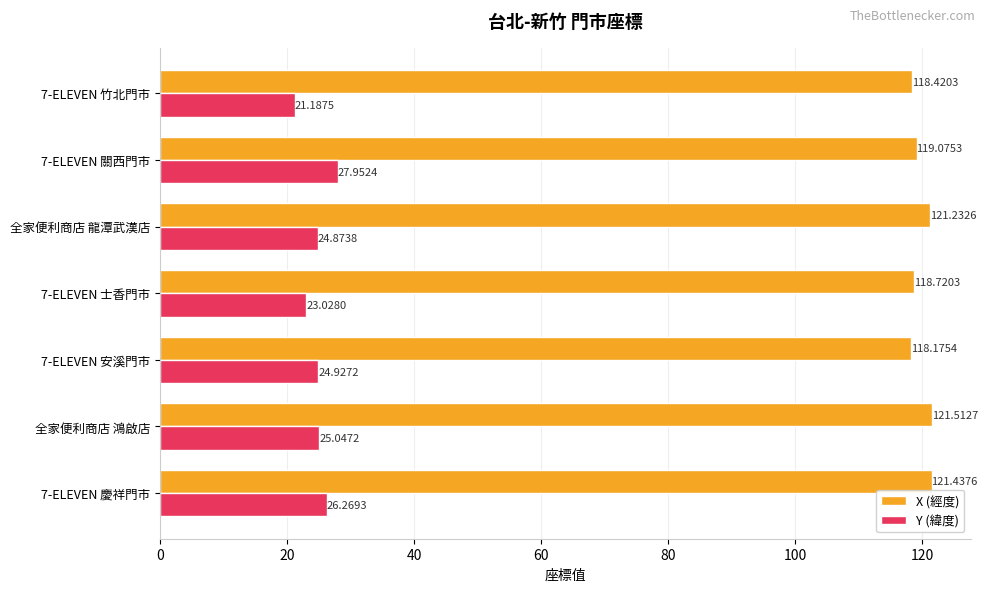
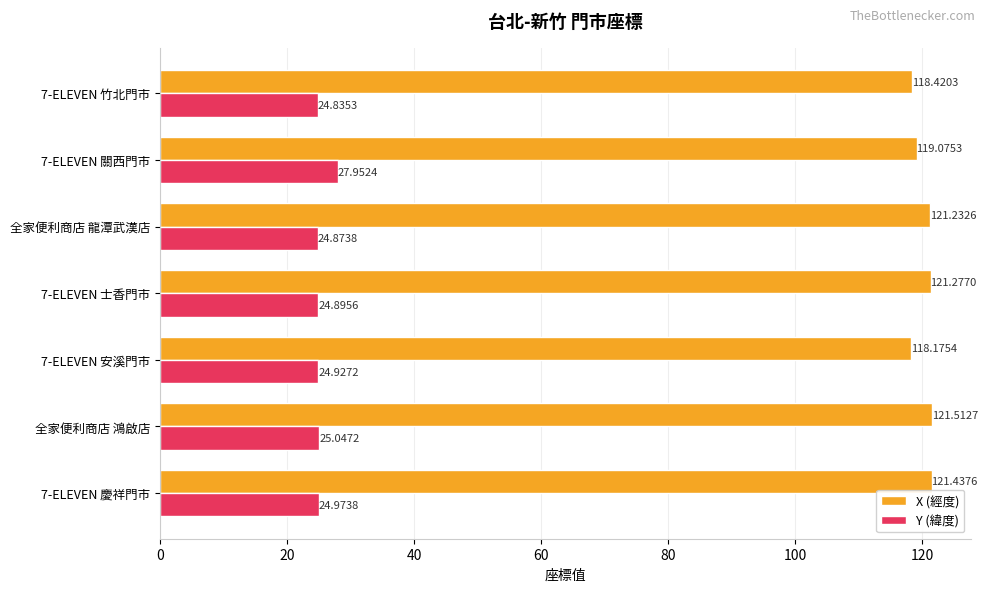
  {
    "X (經度)": {
      "7-ELEVEN 竹北門市": 118.4203,
      "7-ELEVEN 關西門市": 119.0753,
      "全家便利商店 龍潭武漢店": 121.2326,
-     "7-ELEVEN 士香門市": 118.7203,
+     "7-ELEVEN 士香門市": 121.2770,
      "7-ELEVEN 安溪門市": 118.1754,
      "全家便利商店 鴻啟店": 121.5127,
      "7-ELEVEN 慶祥門市": 121.4376
    },
    "Y (緯度)": {
-     "7-ELEVEN 竹北門市": 21.1875,
+     "7-ELEVEN 竹北門市": 24.8353,
      "7-ELEVEN 關西門市": 27.9524,
      "全家便利商店 龍潭武漢店": 24.8738,
-     "7-ELEVEN 士香門市": 23.0280,
+     "7-ELEVEN 士香門市": 24.8956,
      "7-ELEVEN 安溪門市": 24.9272,
      "全家便利商店 鴻啟店": 25.0472,
-     "7-ELEVEN 慶祥門市": 26.2693
+     "7-ELEVEN 慶祥門市": 24.9738
    }
  }
